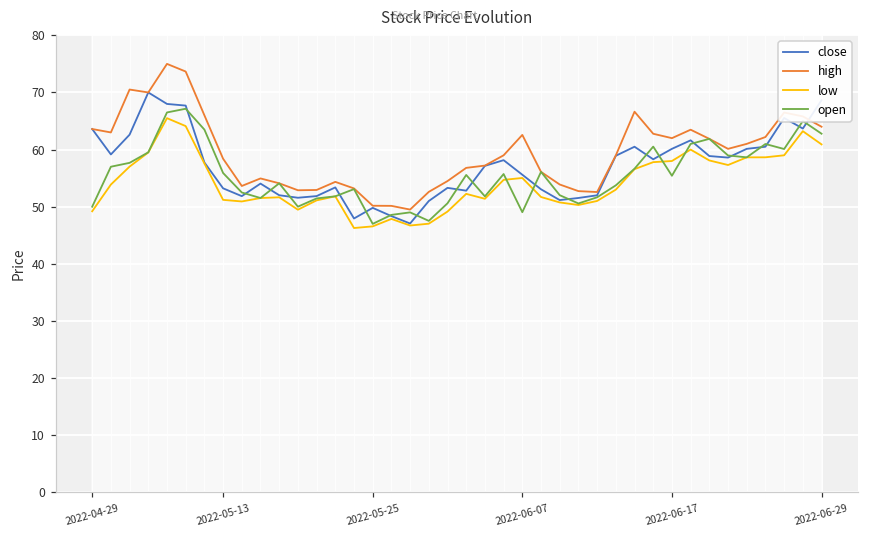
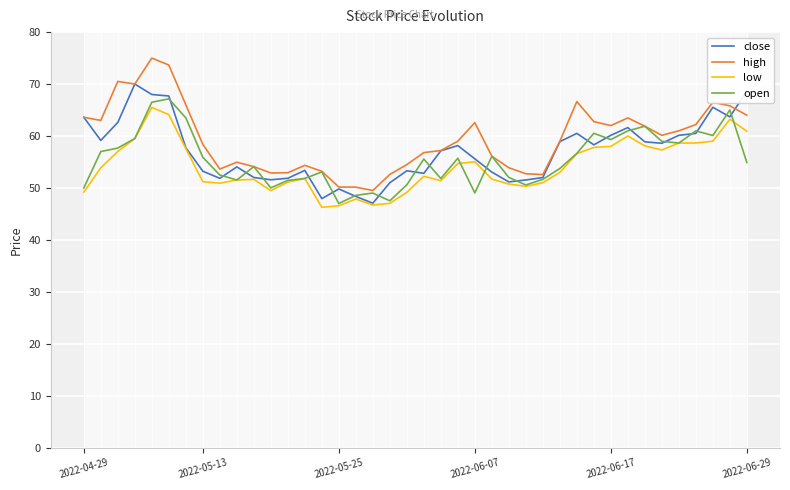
  {
    "close": {
      "2022-05-13": 53,
      "2022-06-07": 56,
      "2022-06-17": 60
    },
    "high": {
      "2022-05-13": 58,
      "2022-06-07": 63,
      "2022-06-17": 62,
      "2022-06-29": 64
    },
    "low": {
      "2022-04-29": 49,
      "2022-05-13": 51,
      "2022-06-07": 55,
      "2022-06-17": 58,
      "2022-06-29": 61
    },
    "open": {
      "2022-04-29": 50,
      "2022-05-13": 56,
      "2022-06-07": 49,
-     "2022-06-17": 55,
-     "2022-06-29": 63
+     "2022-06-17": 59,
+     "2022-06-29": 55
    }
  }
